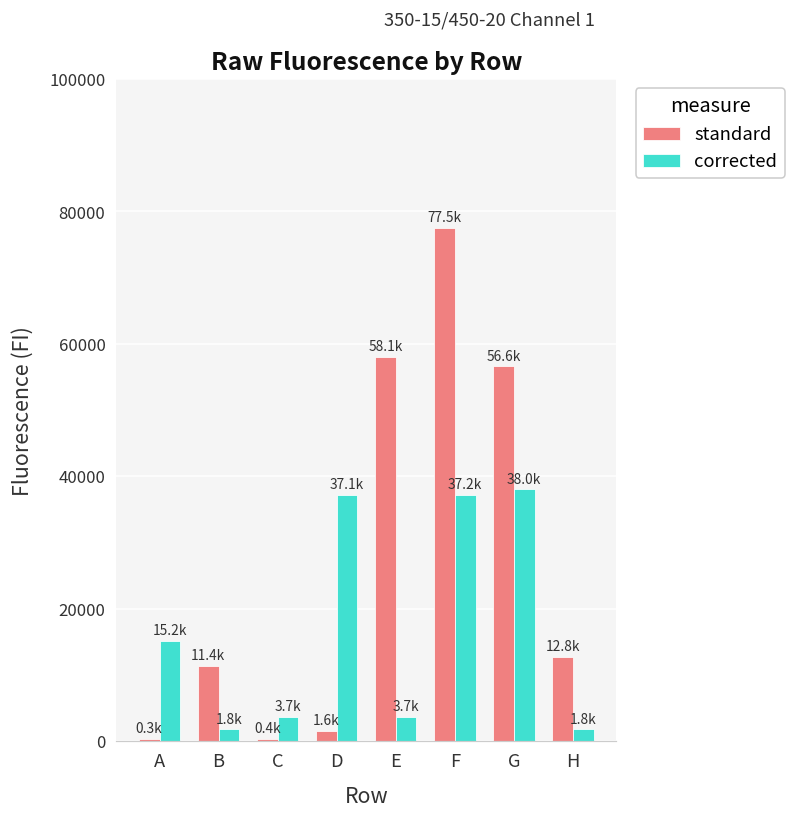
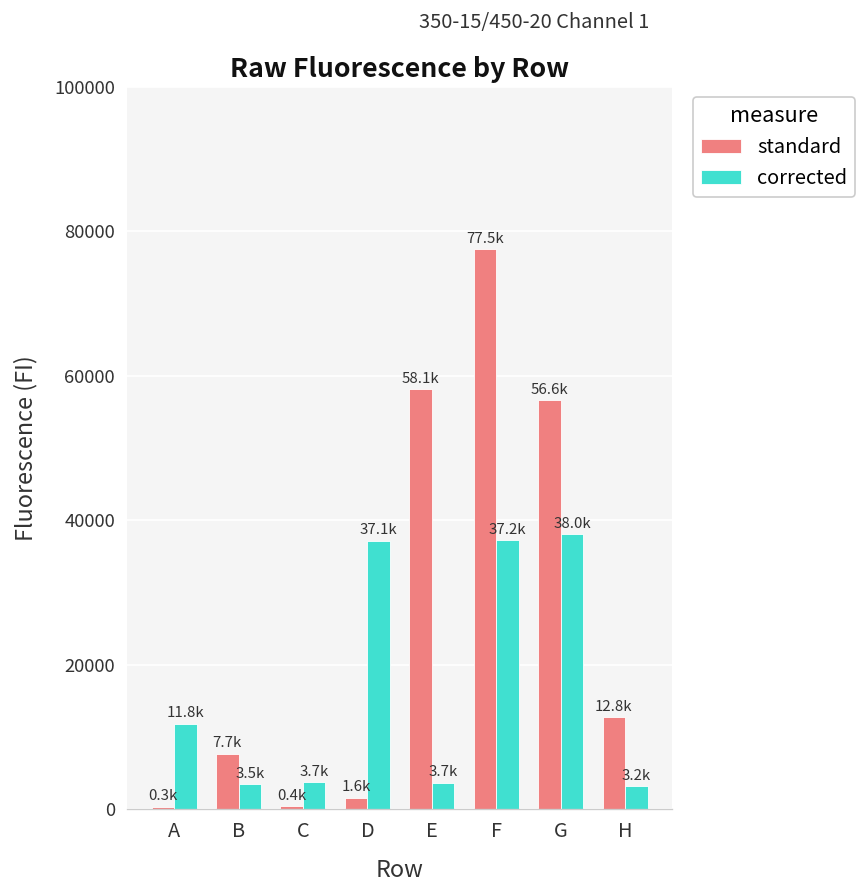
  {
    "standard": {
      "A": "0.3k",
-     "B": "11.4k",
+     "B": "7.7k",
      "C": "0.4k",
      "D": "1.6k",
      "E": "58.1k",
      "F": "77.5k",
      "G": "56.6k",
      "H": "12.8k"
    },
    "corrected": {
-     "A": "15.2k",
-     "B": "1.8k",
+     "A": "11.8k",
+     "B": "3.5k",
      "C": "3.7k",
      "D": "37.1k",
      "E": "3.7k",
      "F": "37.2k",
      "G": "38.0k",
-     "H": "1.8k"
+     "H": "3.2k"
    }
  }
